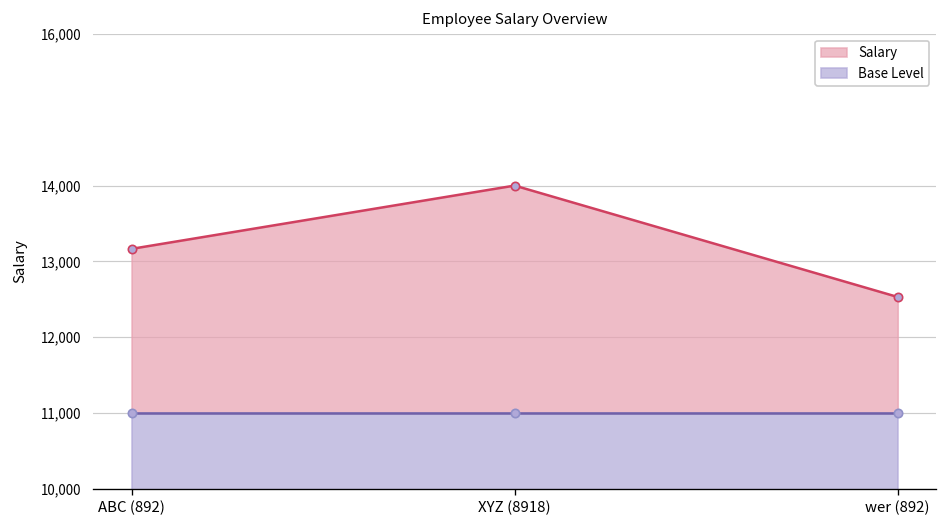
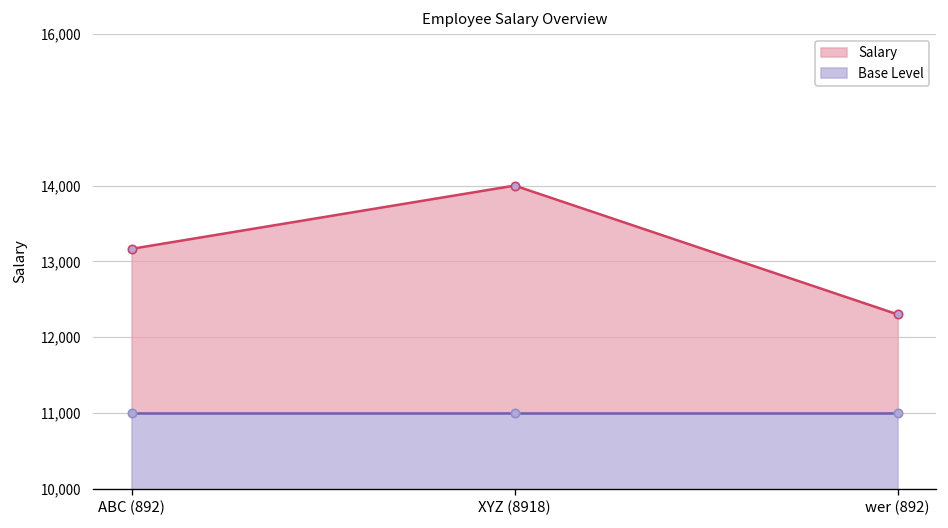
  {
    "Salary": {
      "ABC (892)": "13,200",
      "XYZ (8918)": "14,000",
-     "wer (892)": "12,500"
+     "wer (892)": "12,300"
    },
    "Base Level": {
      "ABC (892)": "11,000",
      "XYZ (8918)": "11,000",
      "wer (892)": "11,000"
    }
  }
